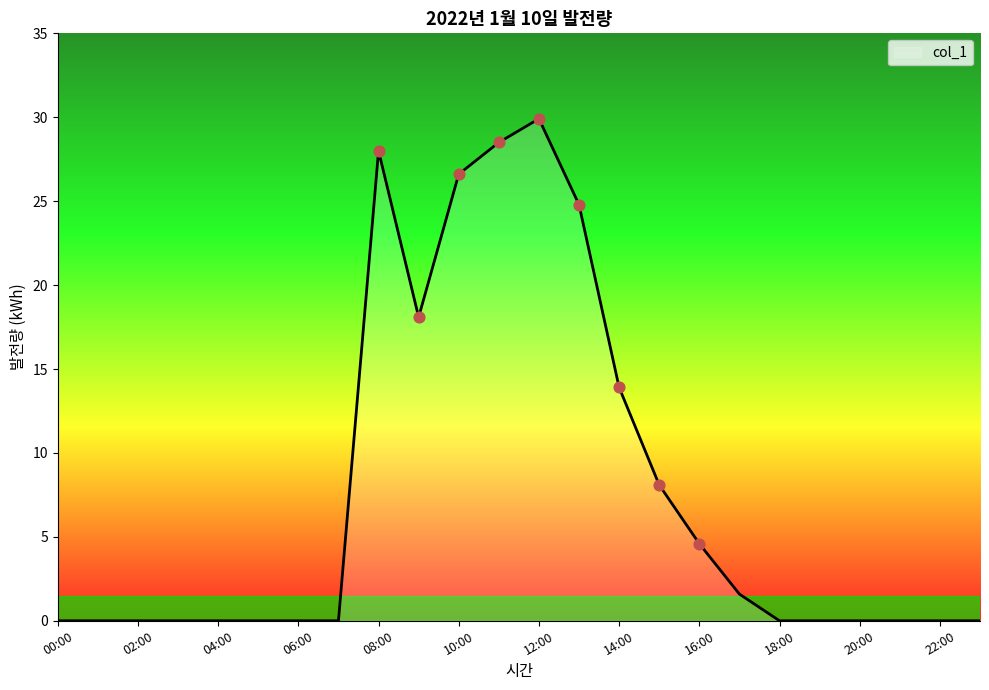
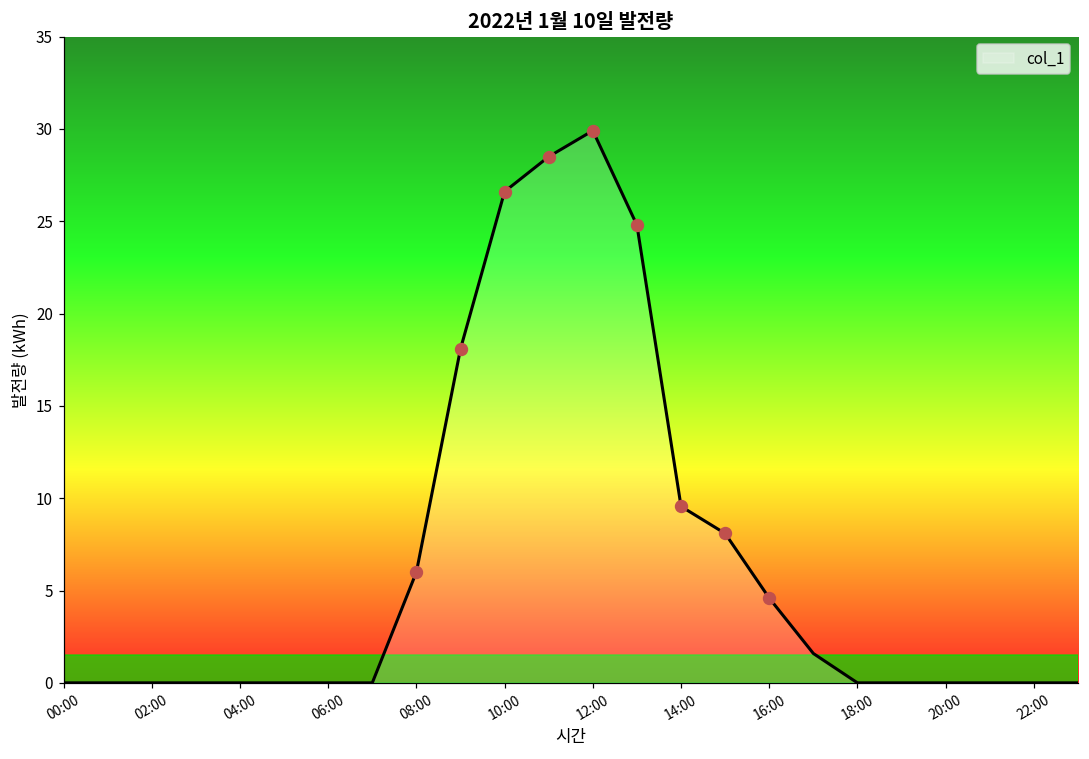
  {
    "col_1": {
-     "08:00": 28,
-     "14:00": 13.9
+     "08:00": 6,
+     "14:00": 9.6
    }
  }
